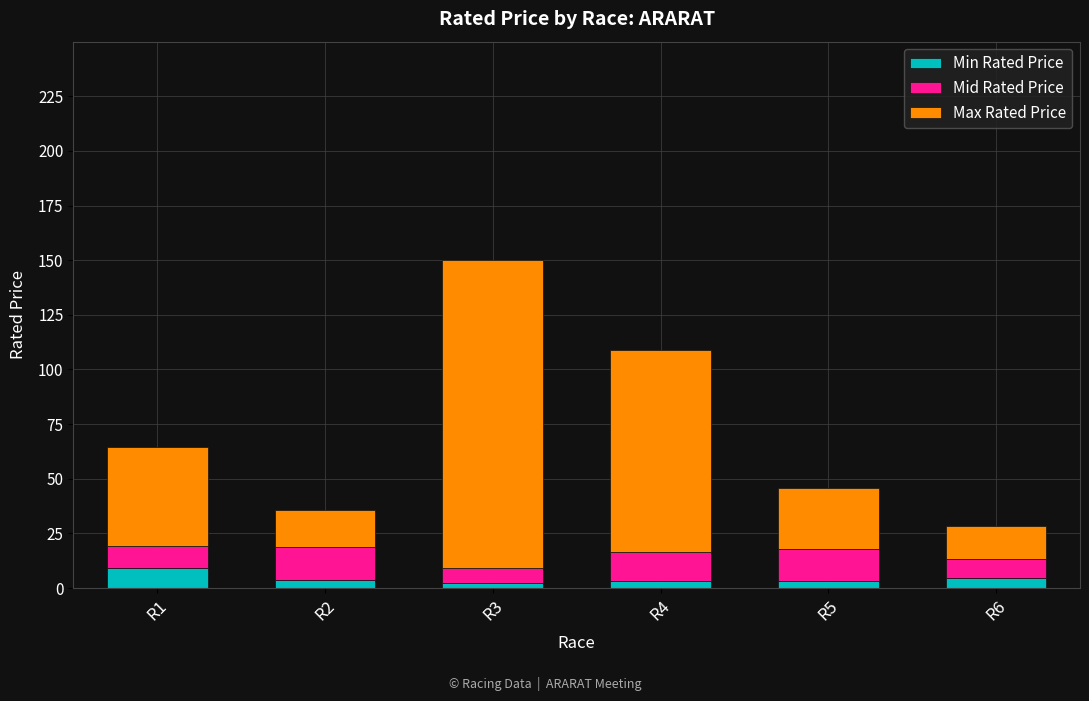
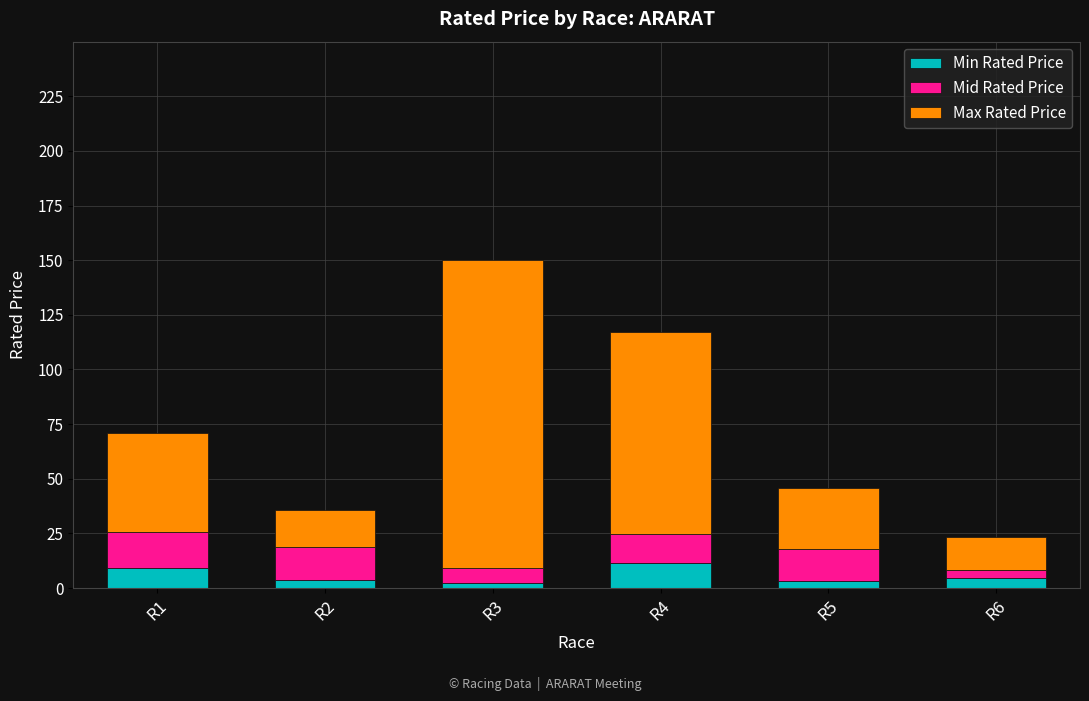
  {
    "Min Rated Price": {
      "R1": 9,
      "R2": 3,
      "R3": 2,
-     "R4": 3,
+     "R4": 12,
      "R5": 3,
      "R6": 5
    },
    "Mid Rated Price": {
-     "R1": 10,
+     "R1": 16,
      "R2": 15,
      "R3": 7,
      "R4": 13,
      "R5": 15,
-     "R6": 9
+     "R6": 4
    },
    "Max Rated Price": {
      "R1": 45,
      "R2": 17,
      "R3": 141,
      "R4": 93,
      "R5": 28,
      "R6": 15
    }
  }
